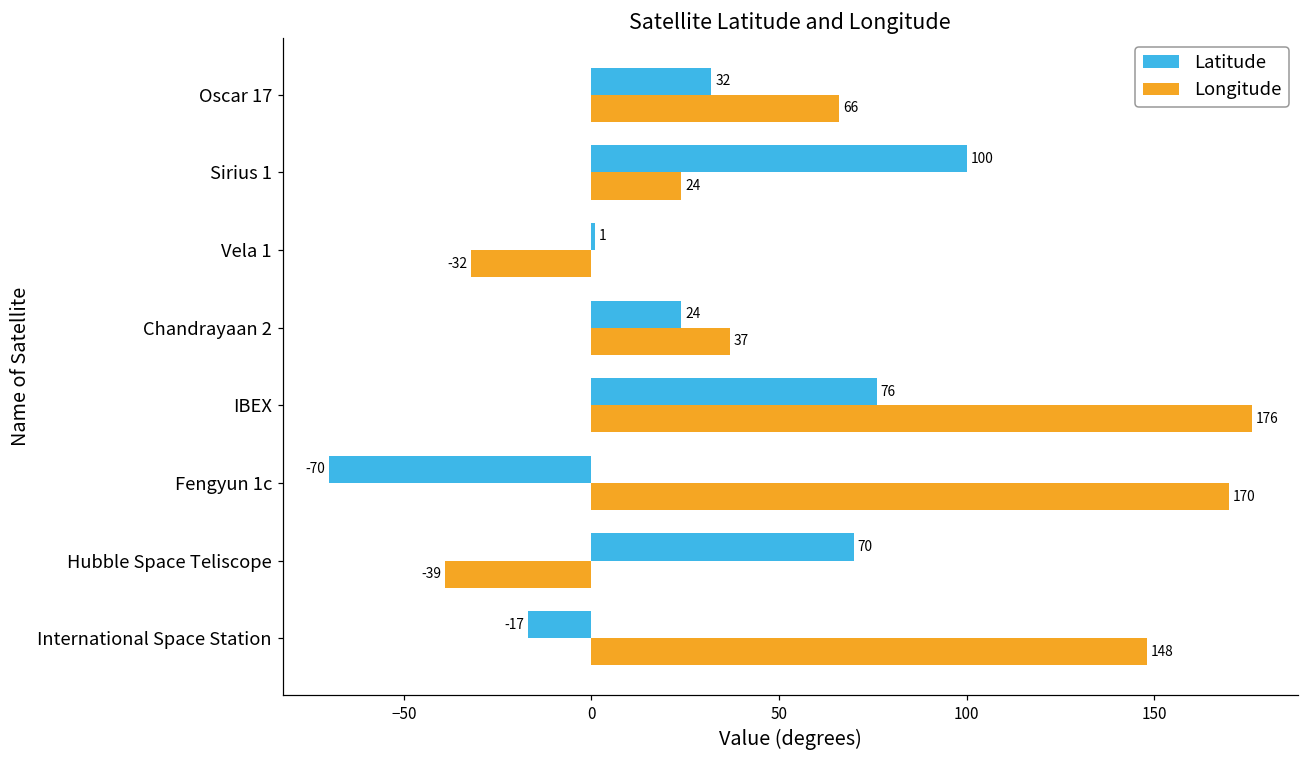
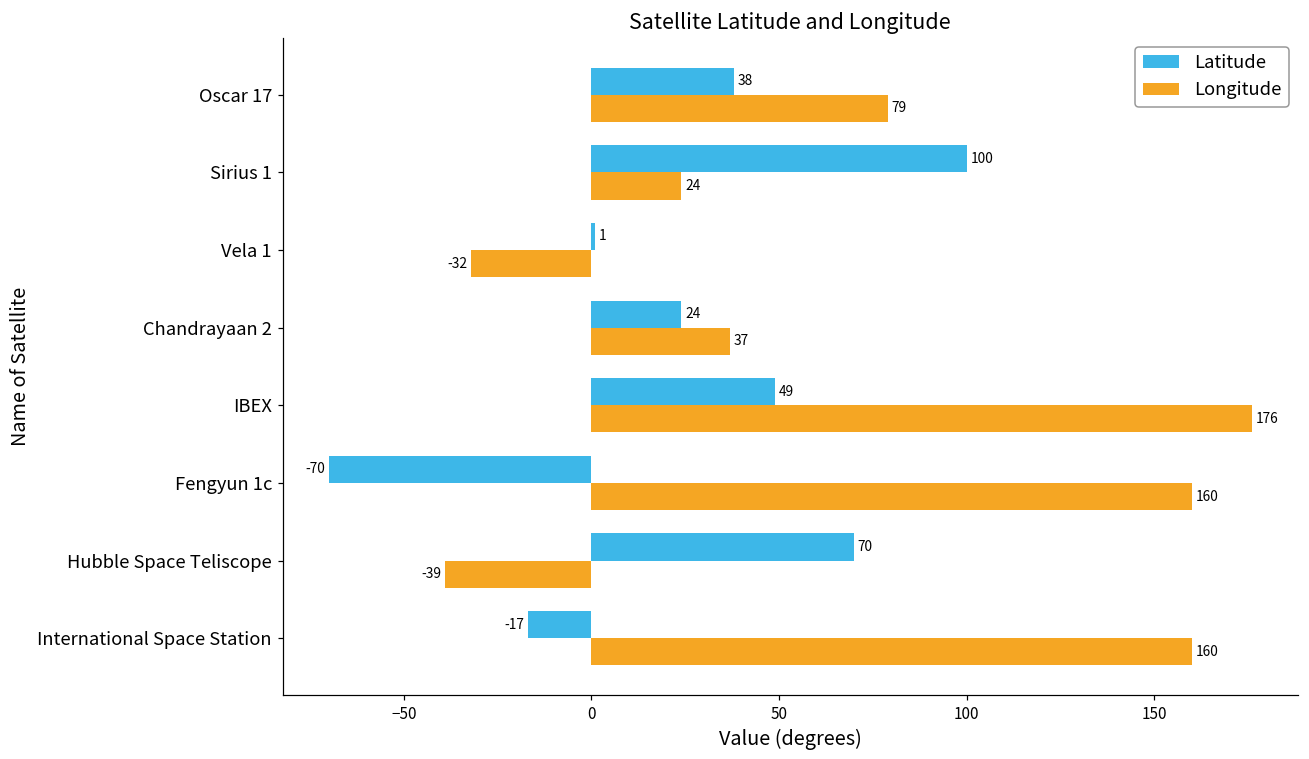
  {
    "Latitude": {
-     "Oscar 17": 32,
+     "Oscar 17": 38,
      "Sirius 1": 100,
      "Vela 1": 1,
      "Chandrayaan 2": 24,
-     "IBEX": 76,
+     "IBEX": 49,
      "Fengyun 1c": -70,
      "Hubble Space Teliscope": 70,
      "International Space Station": -17
    },
    "Longitude": {
-     "Oscar 17": 66,
+     "Oscar 17": 79,
      "Sirius 1": 24,
      "Vela 1": -32,
      "Chandrayaan 2": 37,
      "IBEX": 176,
-     "Fengyun 1c": 170,
+     "Fengyun 1c": 160,
      "Hubble Space Teliscope": -39,
-     "International Space Station": 148
+     "International Space Station": 160
    }
  }
